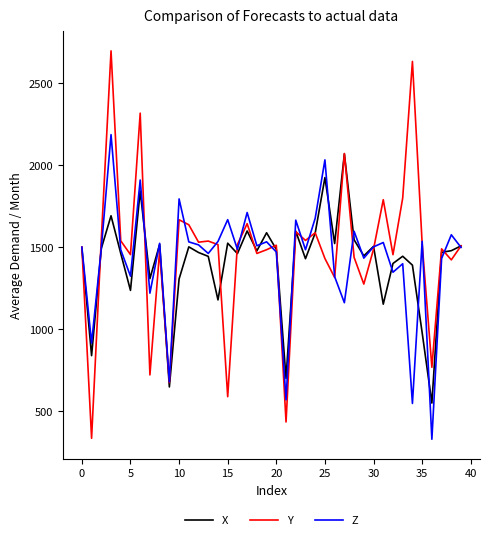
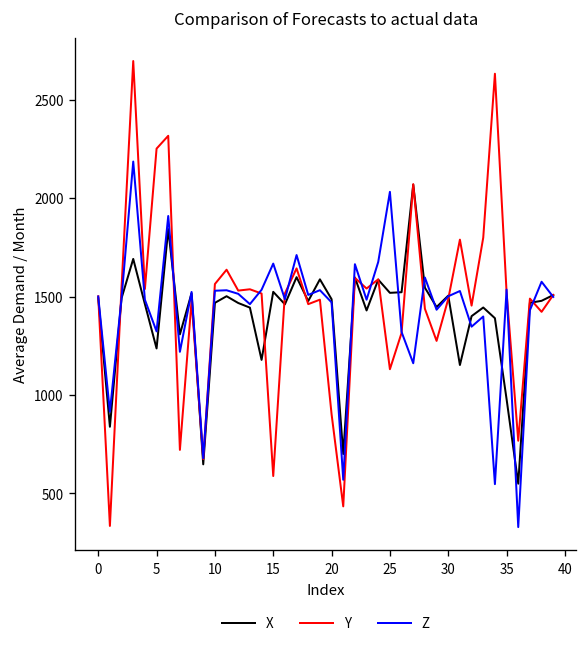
  {
    "X": {
      "5": 1240,
-     "10": 1310,
+     "10": 1470,
      "15": 1520,
      "20": 1490,
-     "25": 1920,
+     "25": 1520,
      "35": 980
    },
    "Y": {
-     "5": 1450,
-     "10": 1670,
+     "5": 2250,
+     "10": 1560,
      "15": 590,
-     "20": 1510,
-     "25": 1430
+     "20": 900,
+     "25": 1130
    },
    "Z": {
      "5": 1320,
-     "10": 1790,
+     "10": 1530,
      "15": 1670,
      "20": 1470,
      "25": 2030
    }
  }
